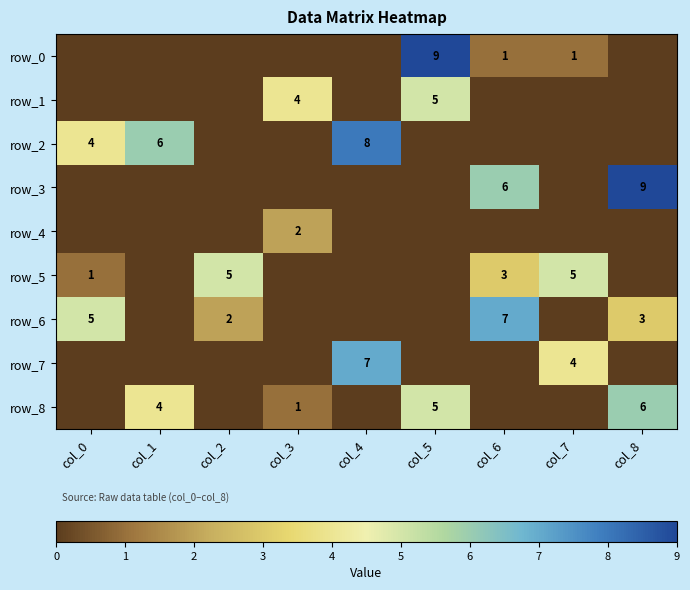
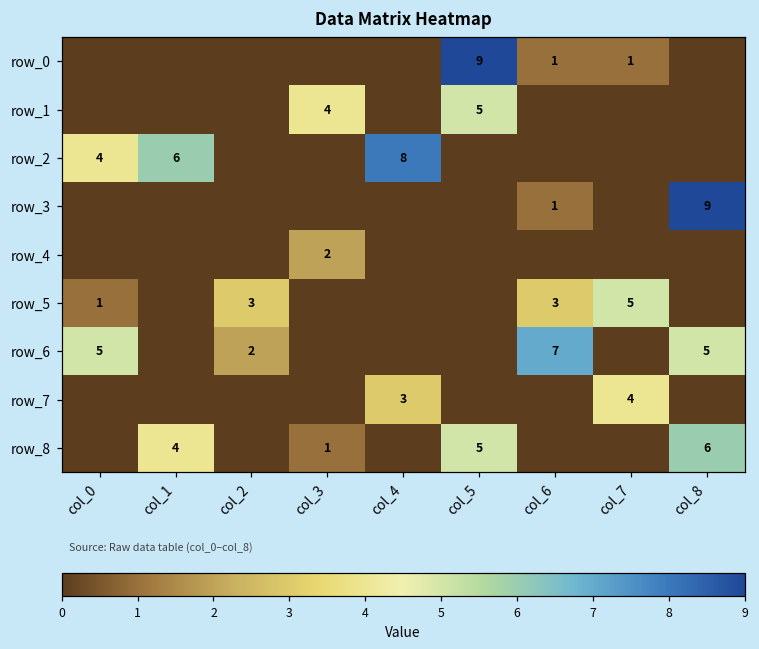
  {
    "row_0": {
      "col_5": 9,
      "col_6": 1,
      "col_7": 1
    },
    "row_1": {
      "col_3": 4,
      "col_5": 5
    },
    "row_2": {
      "col_0": 4,
      "col_1": 6,
      "col_4": 8
    },
    "row_3": {
-     "col_6": 6,
+     "col_6": 1,
      "col_8": 9
    },
    "row_4": {
      "col_3": 2
    },
    "row_5": {
      "col_0": 1,
-     "col_2": 5,
+     "col_2": 3,
      "col_6": 3,
      "col_7": 5
    },
    "row_6": {
      "col_0": 5,
      "col_2": 2,
      "col_6": 7,
-     "col_8": 3
+     "col_8": 5
    },
    "row_7": {
-     "col_4": 7,
+     "col_4": 3,
      "col_7": 4
    },
    "row_8": {
      "col_1": 4,
      "col_3": 1,
      "col_5": 5,
      "col_8": 6
    }
  }
